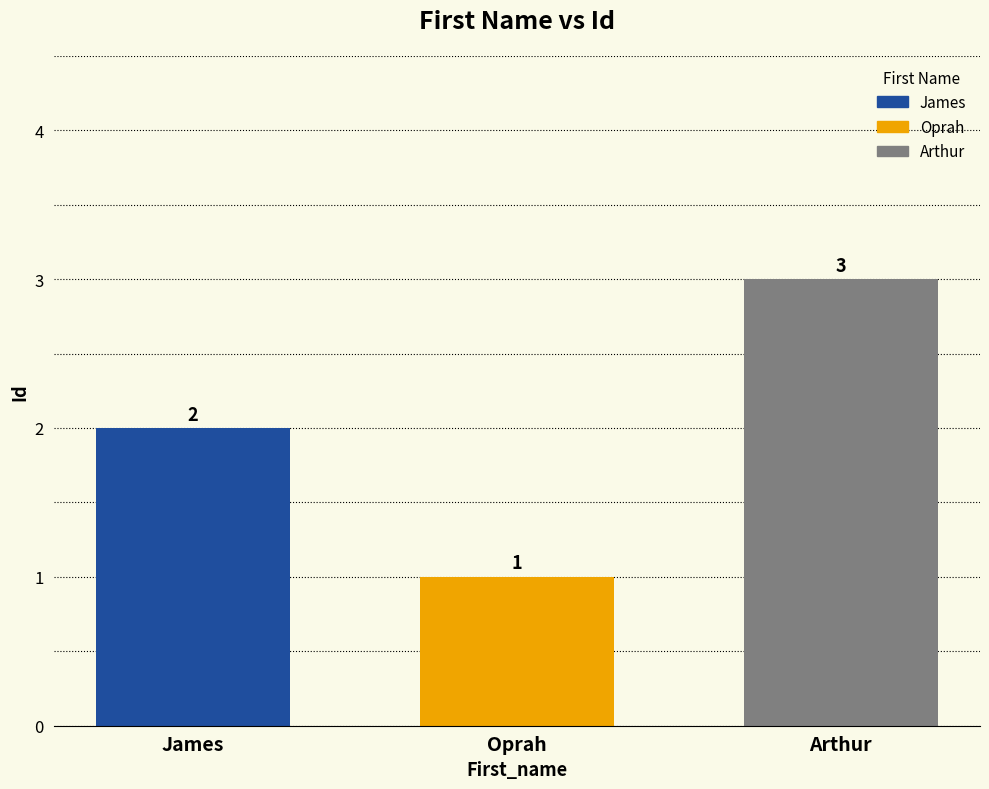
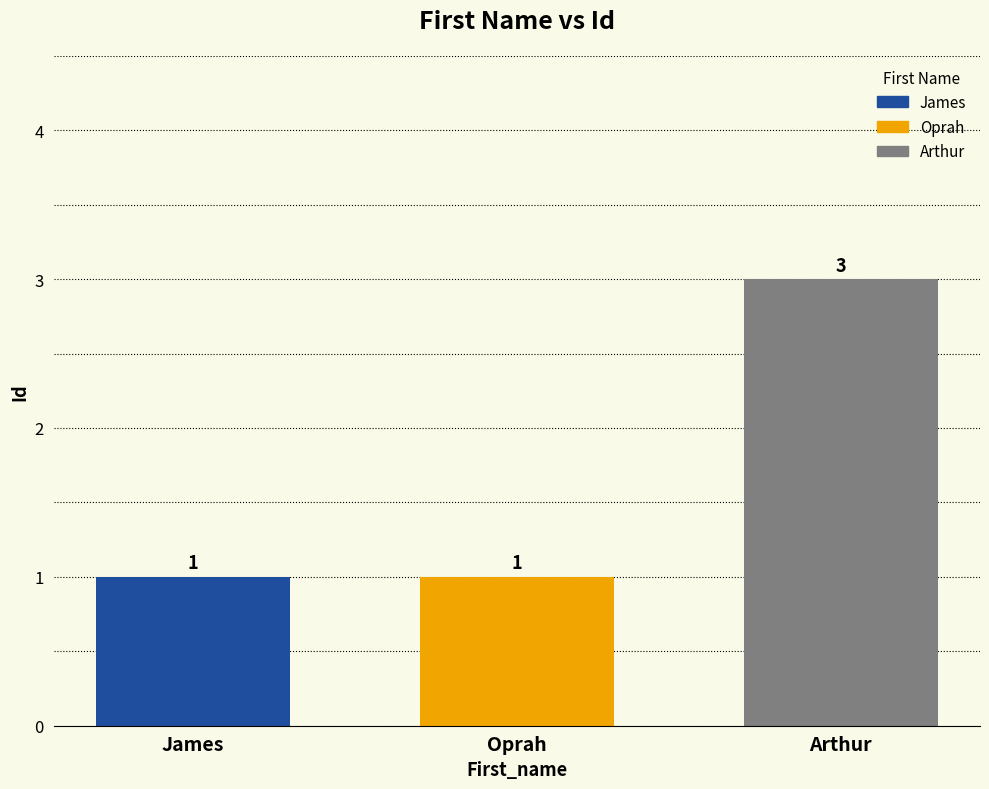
  {
-   "James": 2,
+   "James": 1,
    "Oprah": 1,
    "Arthur": 3
  }
